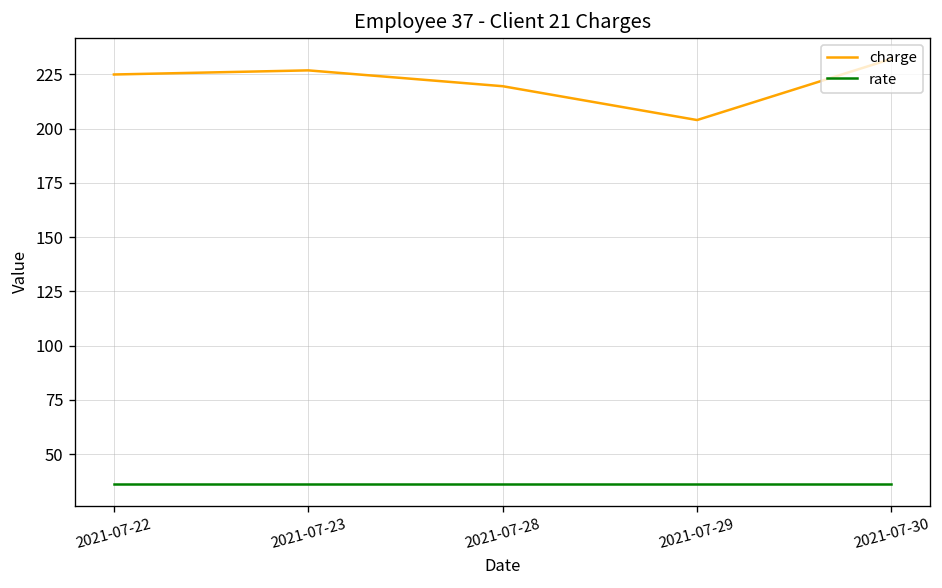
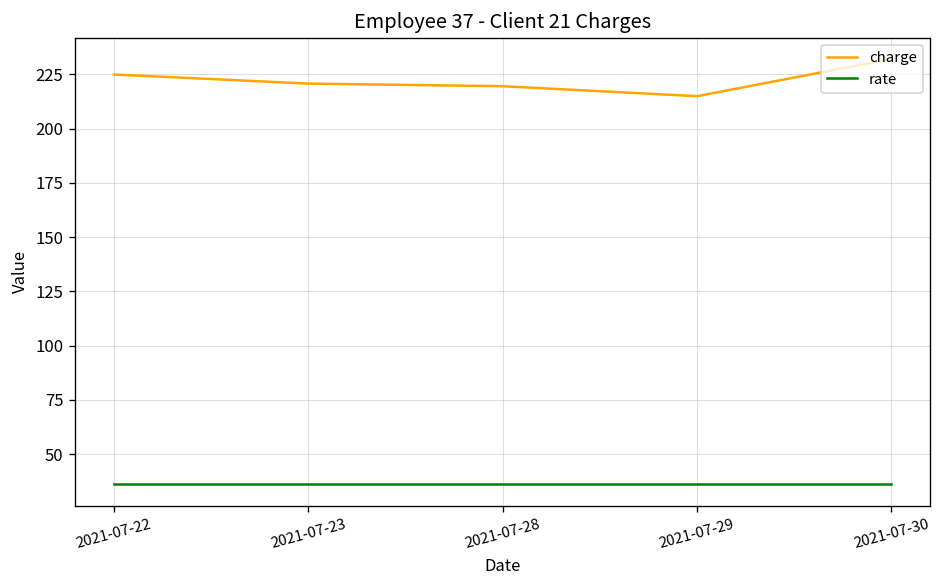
  {
    "charge": {
      "2021-07-22": 225,
-     "2021-07-23": 227,
+     "2021-07-23": 221,
      "2021-07-28": 220,
-     "2021-07-29": 204
+     "2021-07-29": 215
    },
    "rate": {
      "2021-07-22": 36,
      "2021-07-23": 36,
      "2021-07-28": 36,
      "2021-07-29": 36,
      "2021-07-30": 36
    }
  }
